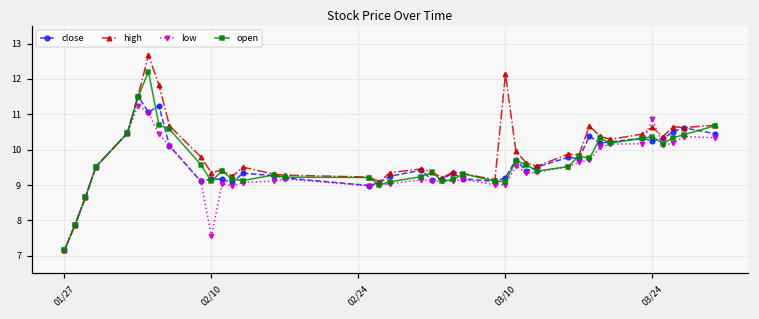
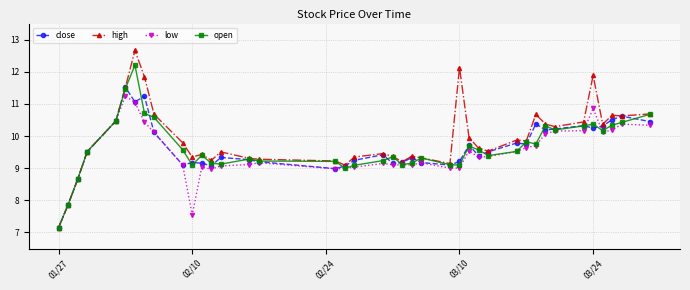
  {
    "close": {
      "03/10": 9.2,
      "03/24": 10.2
    },
    "high": {
      "02/10": 9.3,
      "03/10": 12.1,
-     "03/24": 10.6
+     "03/24": 11.9
    },
    "low": {
      "02/10": 7.5,
      "03/10": 9.0,
      "03/24": 10.9
    },
    "open": {
      "03/10": 9.1,
      "03/24": 10.4
    }
  }
